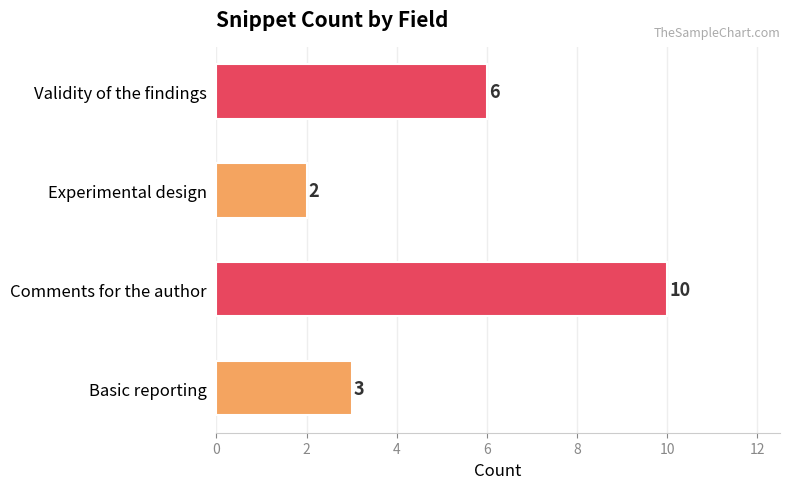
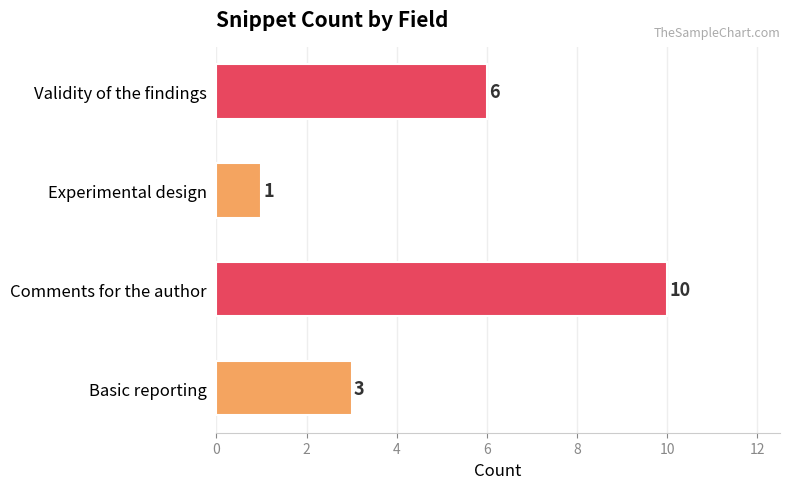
  {
    "Validity of the findings": 6,
-   "Experimental design": 2,
+   "Experimental design": 1,
    "Comments for the author": 10,
    "Basic reporting": 3
  }
